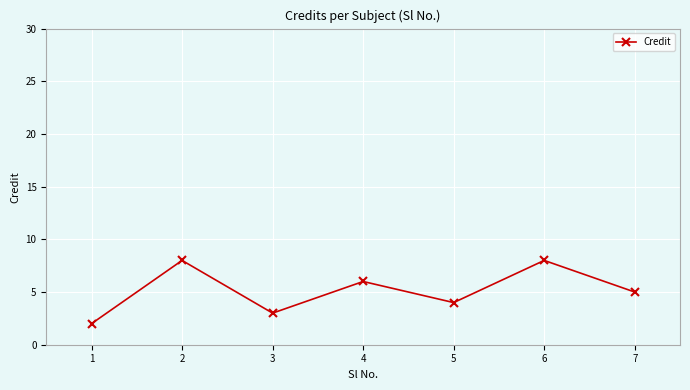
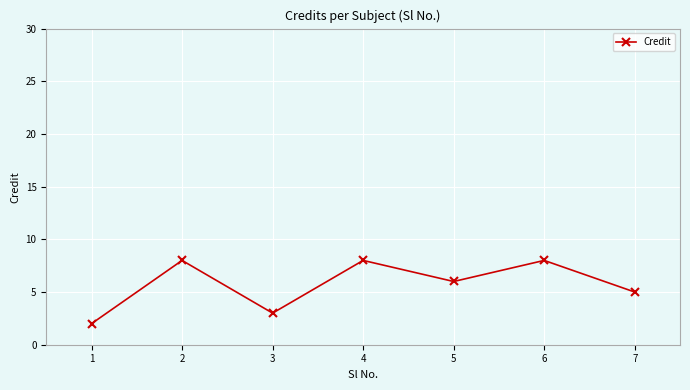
  {
    "1": 2,
    "2": 8,
    "3": 3,
-   "4": 6,
-   "5": 4,
+   "4": 8,
+   "5": 6,
    "6": 8,
    "7": 5
  }
